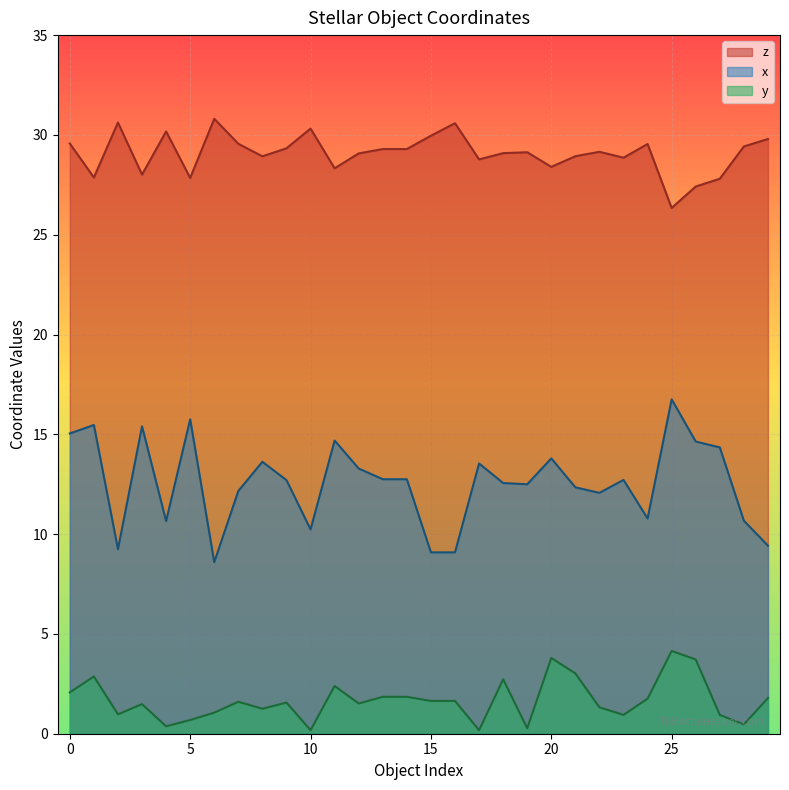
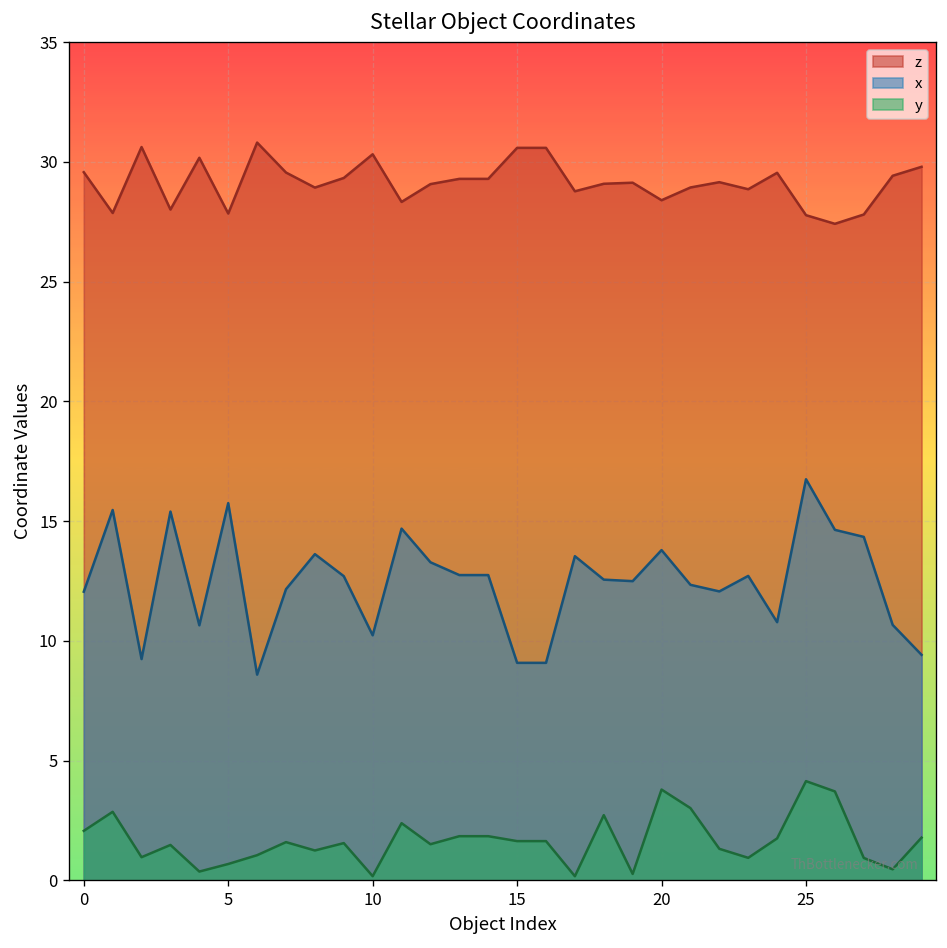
  {
    "z": {
      "0": 29.6,
      "5": 27.8,
      "10": 30.3,
-     "15": 30.0,
+     "15": 30.6,
      "20": 28.4,
-     "25": 26.3
+     "25": 27.8
    },
    "x": {
-     "0": 15.0,
+     "0": 12.1,
      "5": 15.8,
      "10": 10.2,
      "15": 9.1,
      "20": 13.8,
      "25": 16.8
    },
    "y": {
      "0": 2.1,
      "5": 0.7,
      "10": 0.2,
      "15": 1.6,
      "20": 3.8,
      "25": 4.1
    }
  }
